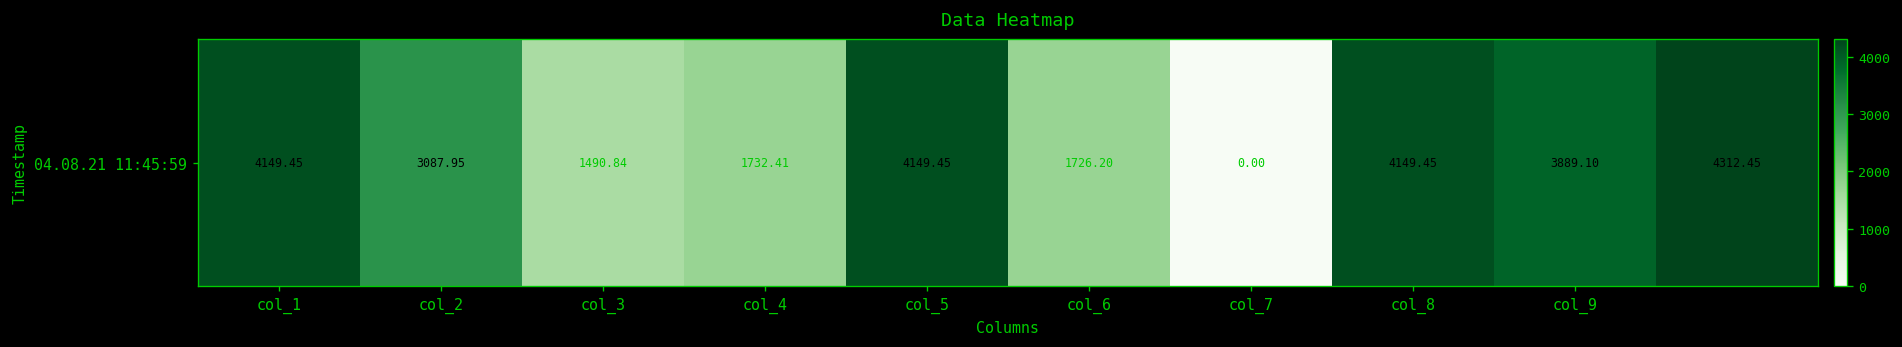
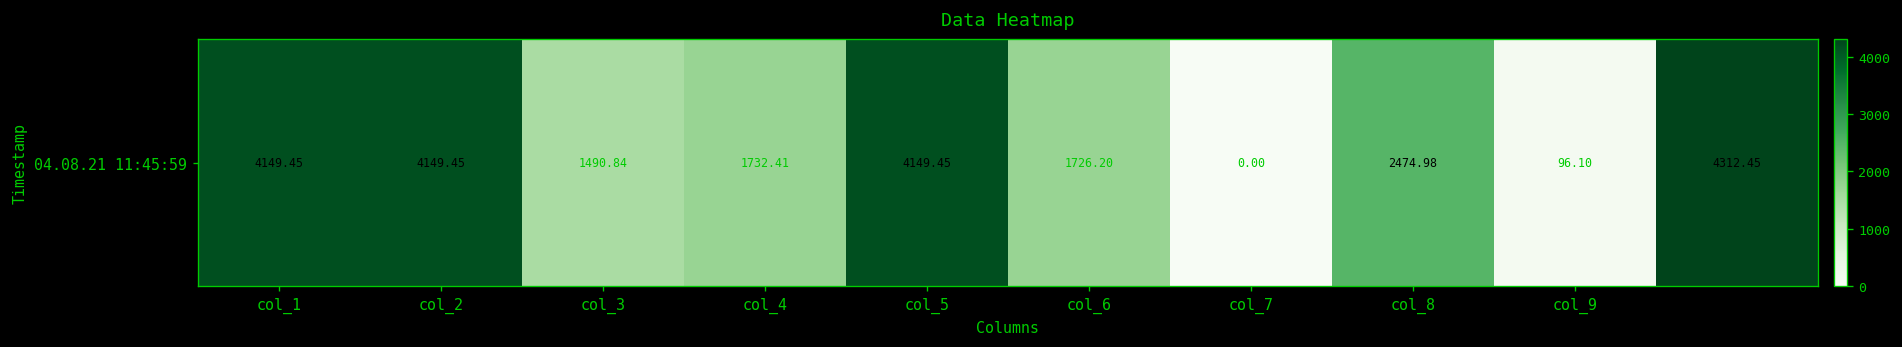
  {
    "04.08.21 11:45:59": {
      "col_1": 4149.45,
-     "col_2": 3087.95,
+     "col_2": 4149.45,
      "col_3": 1490.84,
      "col_4": 1732.41,
      "col_5": 4149.45,
      "col_6": 1726.20,
      "col_7": 0.00,
-     "col_8": 4149.45,
-     "col_9": 3889.10
+     "col_8": 2474.98,
+     "col_9": 96.10
    }
  }
